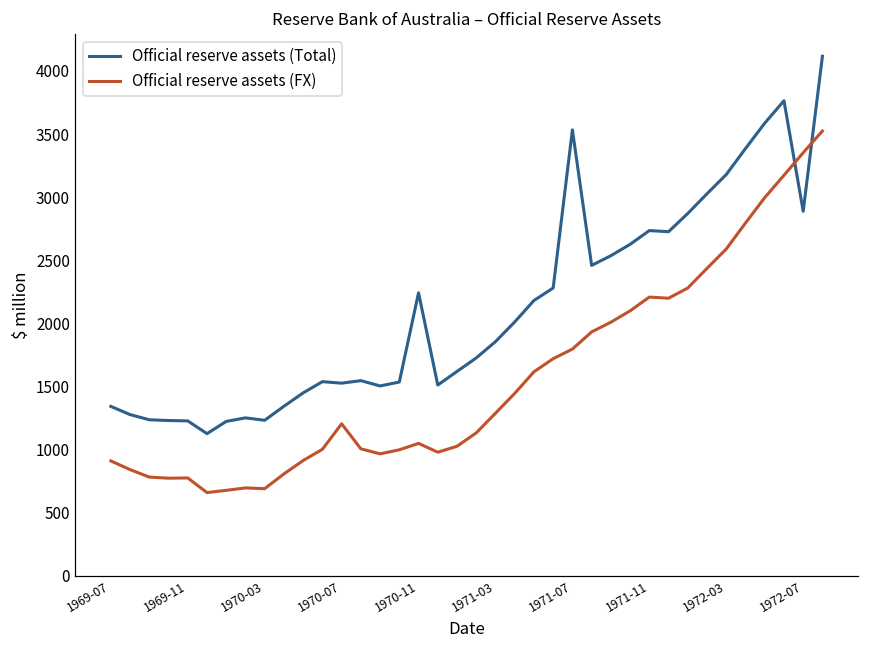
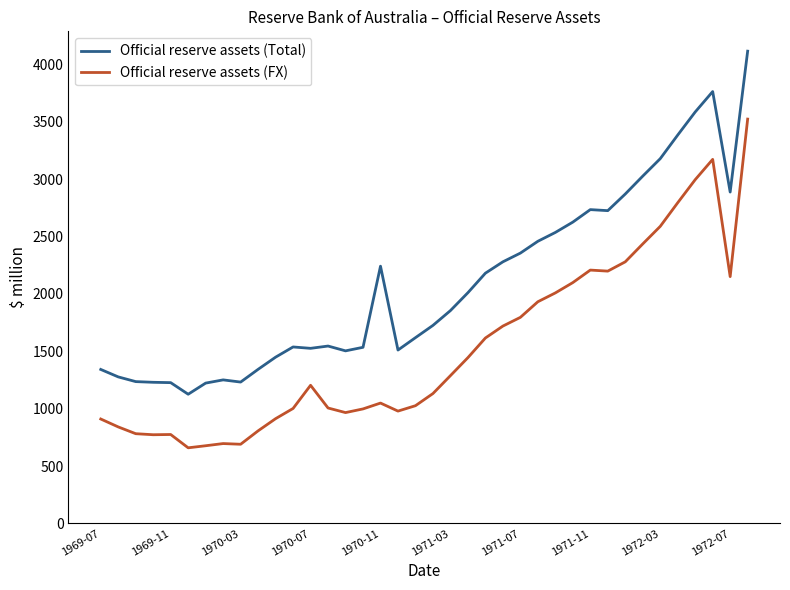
  {
    "Official reserve assets (Total)": {
      "1969-07": 1340,
      "1969-11": 1230,
      "1970-03": 1230,
      "1970-07": 1530,
      "1970-11": 2240,
      "1971-03": 1860,
-     "1971-07": 3530,
+     "1971-07": 2360,
      "1971-11": 2740,
      "1972-03": 3180,
      "1972-07": 2890
    },
    "Official reserve assets (FX)": {
      "1969-07": 910,
      "1969-11": 780,
      "1970-03": 690,
      "1970-07": 1200,
      "1970-11": 1050,
      "1971-03": 1290,
      "1971-07": 1800,
      "1971-11": 2210,
      "1972-03": 2590,
-     "1972-07": 3350
+     "1972-07": 2150
    }
  }
